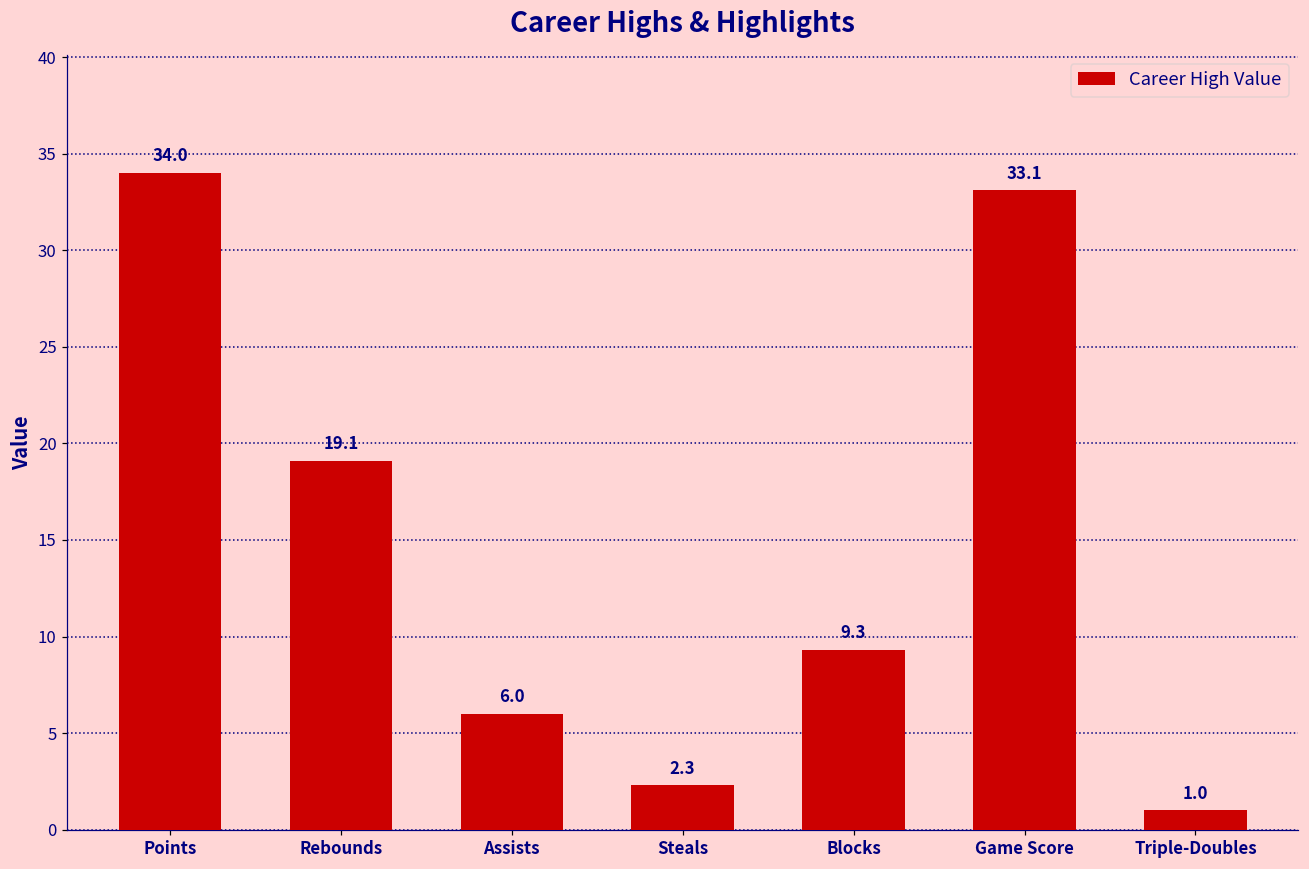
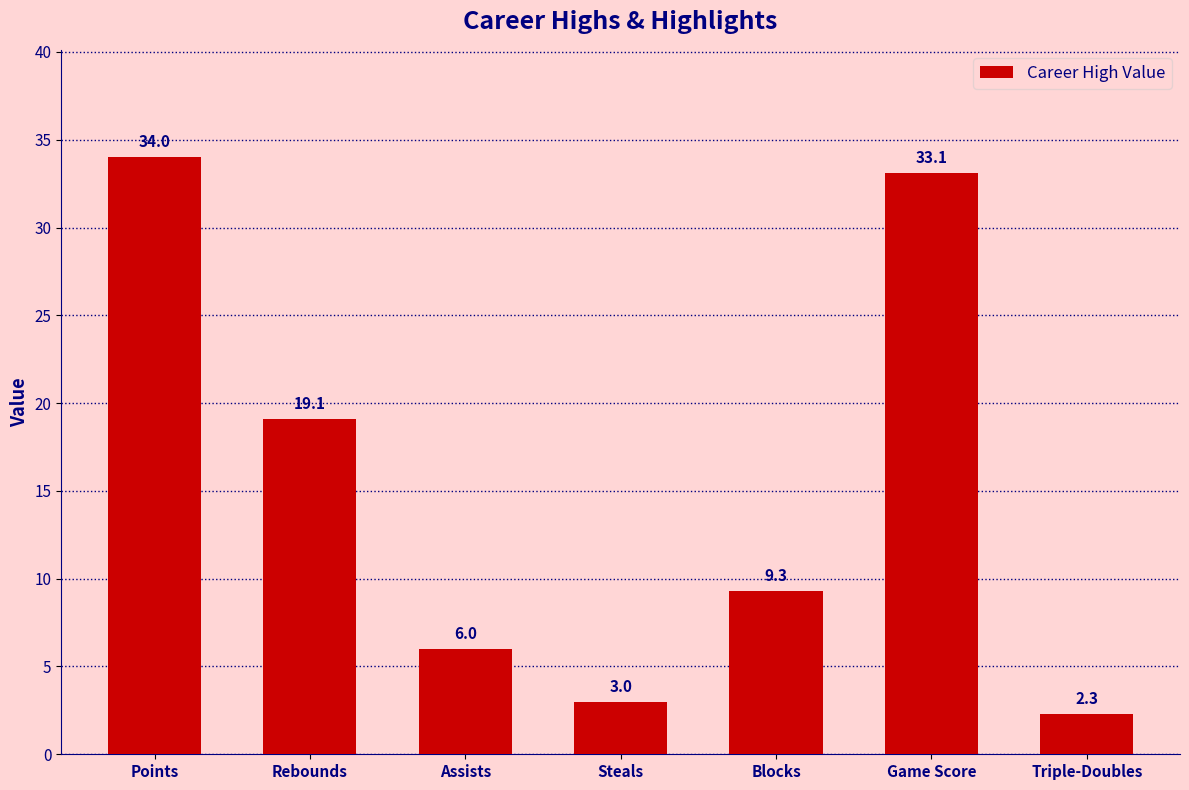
  {
    "Points": 34.0,
    "Rebounds": 19.1,
    "Assists": 6.0,
-   "Steals": 2.3,
+   "Steals": 3.0,
    "Blocks": 9.3,
    "Game Score": 33.1,
-   "Triple-Doubles": 1.0
+   "Triple-Doubles": 2.3
  }
